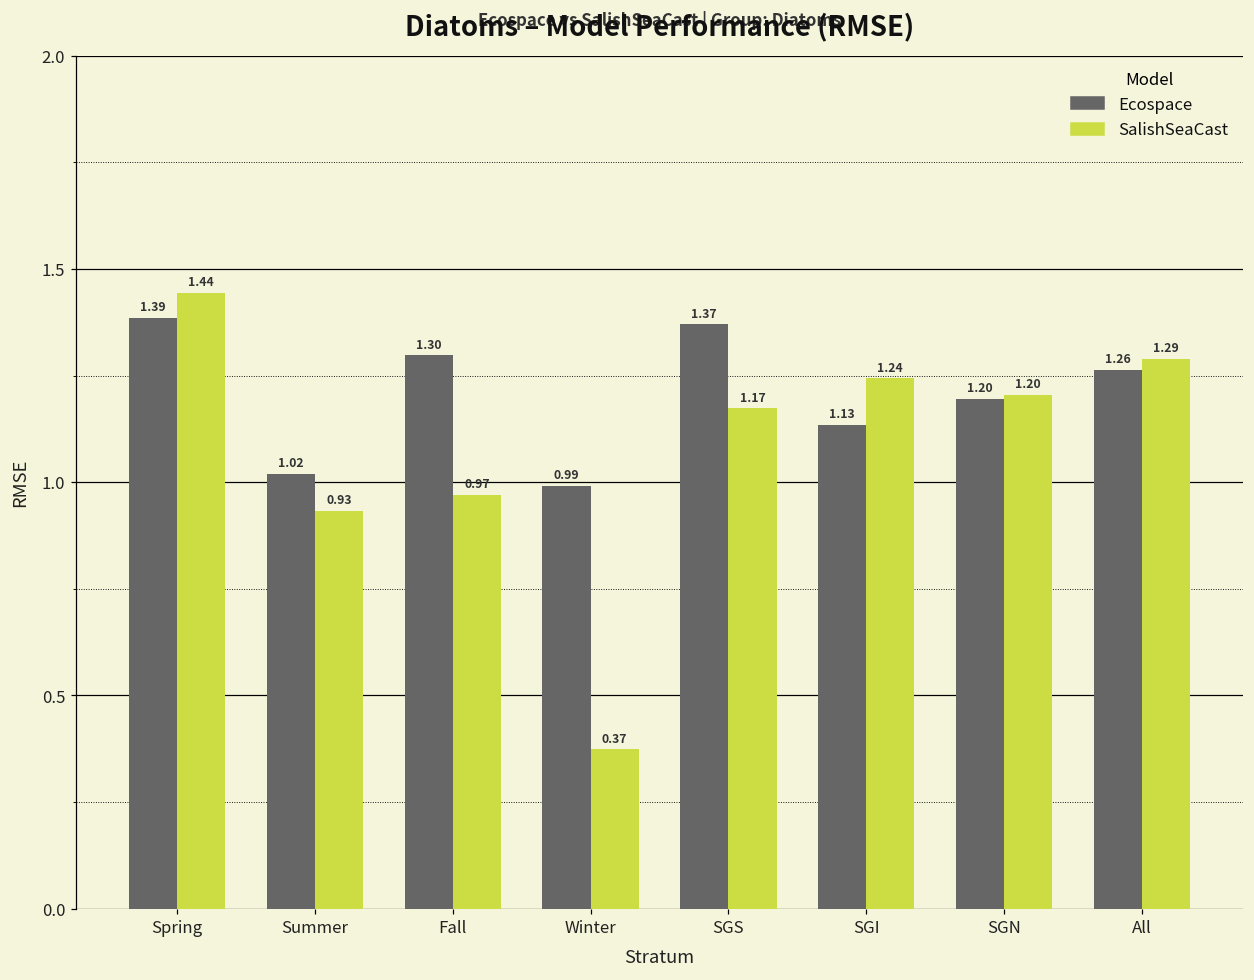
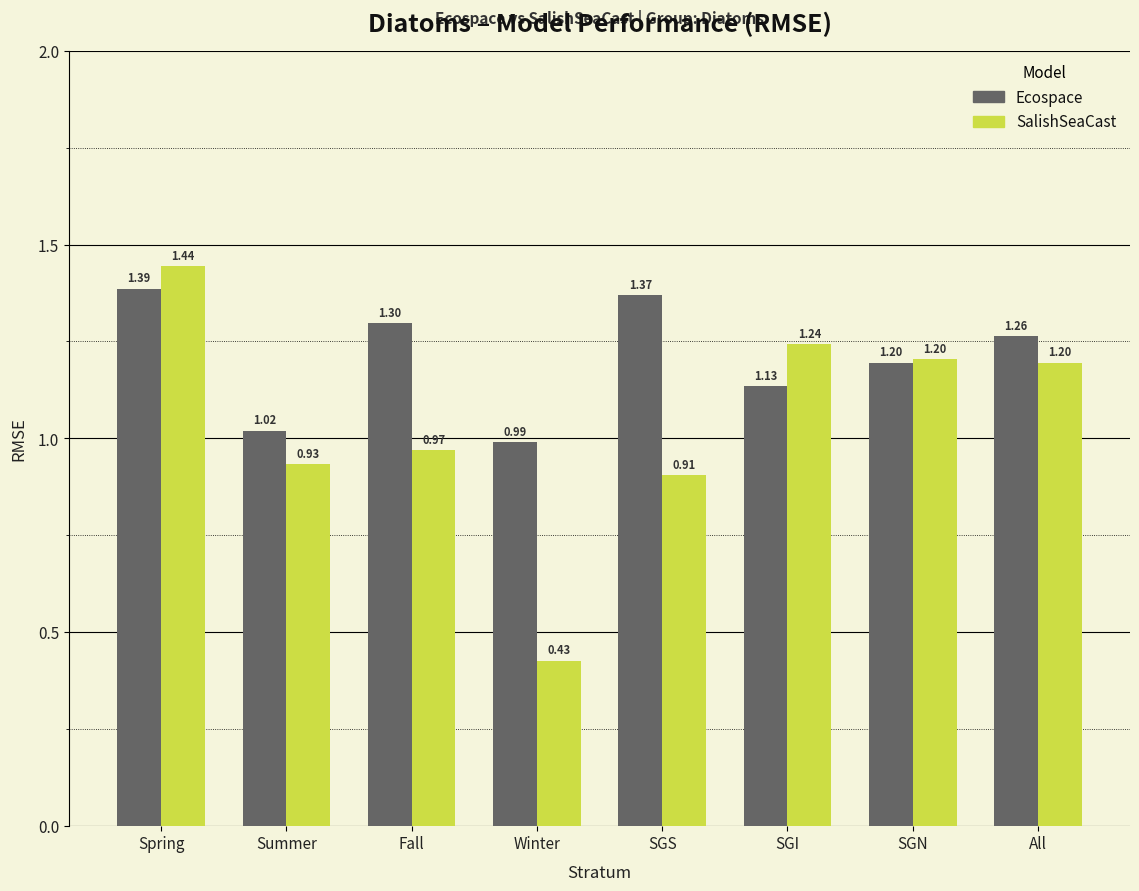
  {
    "Ecospace": {
      "Spring": 1.39,
      "Summer": 1.02,
      "Fall": 1.30,
      "Winter": 0.99,
      "SGS": 1.37,
      "SGI": 1.13,
      "SGN": 1.20,
      "All": 1.26
    },
    "SalishSeaCast": {
      "Spring": 1.44,
      "Summer": 0.93,
      "Fall": 0.97,
-     "Winter": 0.37,
-     "SGS": 1.17,
+     "Winter": 0.43,
+     "SGS": 0.91,
      "SGI": 1.24,
      "SGN": 1.20,
-     "All": 1.29
+     "All": 1.20
    }
  }
